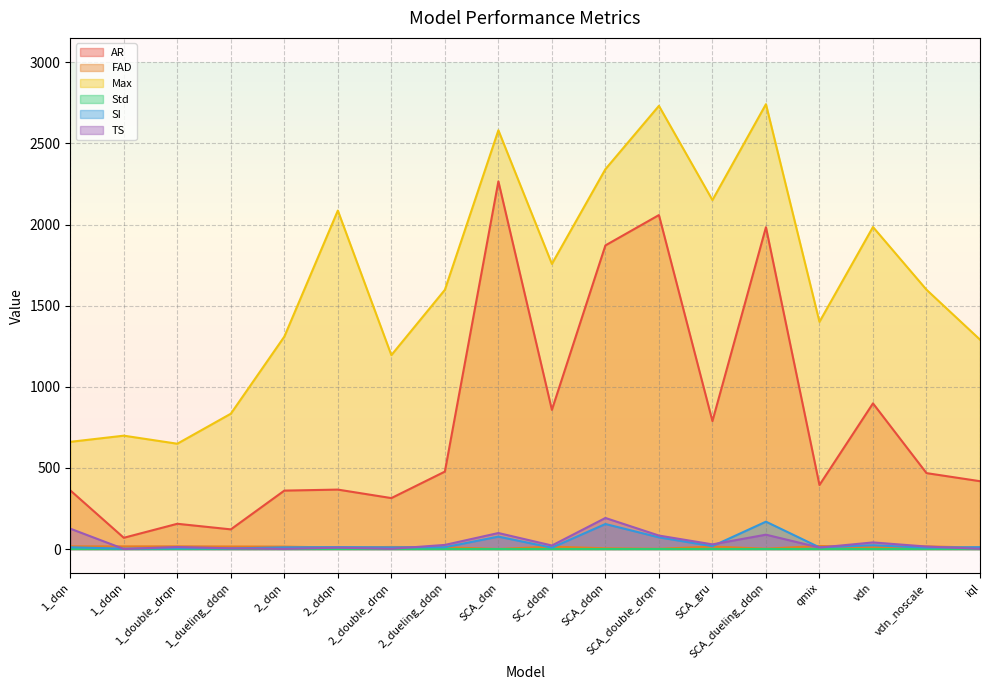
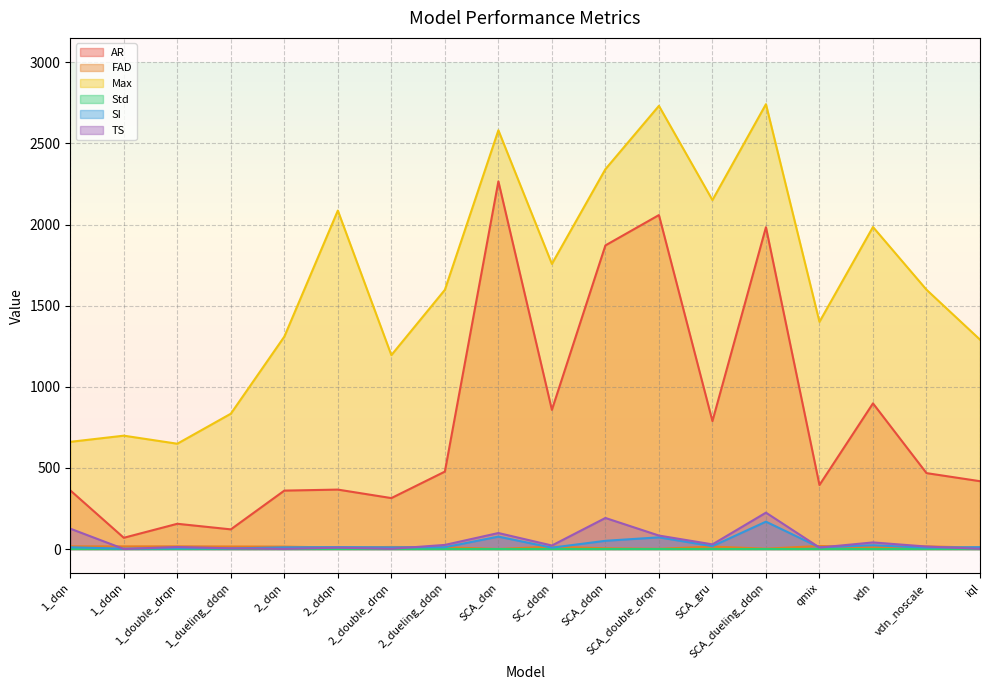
  {
    "SI": {
      "SCA_dqn": 80,
-     "SCA_ddqn": 150,
+     "SCA_ddqn": 50,
      "SCA_dueling_ddqn": 170
    },
    "TS": {
      "1_dqn": 130,
      "SCA_dqn": 100,
      "SCA_ddqn": 190,
-     "SCA_dueling_ddqn": 90,
+     "SCA_dueling_ddqn": 220,
      "vdn": 40
    }
  }
